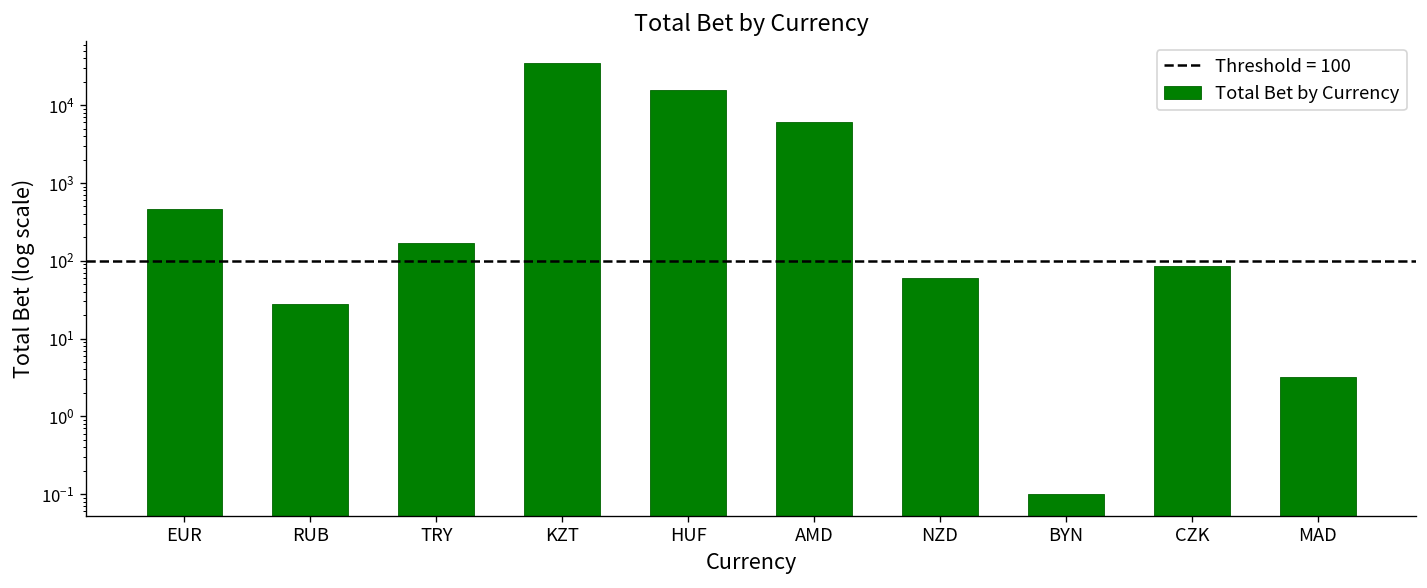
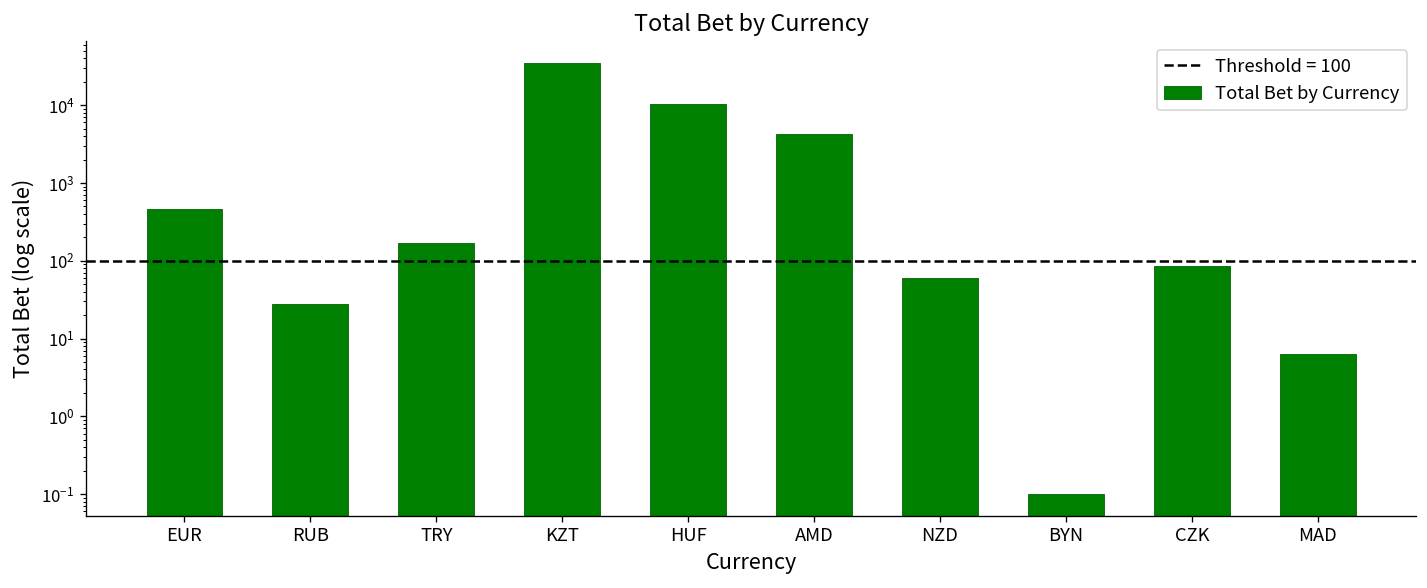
  {
    "EUR": 500,
    "RUB": 28,
    "TRY": 170,
    "KZT": 40000,
-   "HUF": 16000,
-   "AMD": 6000,
+   "HUF": 10000,
+   "AMD": 4000,
    "NZD": 60,
    "BYN": 0.10,
    "CZK": 90,
-   "MAD": 3
+   "MAD": 6
  }
